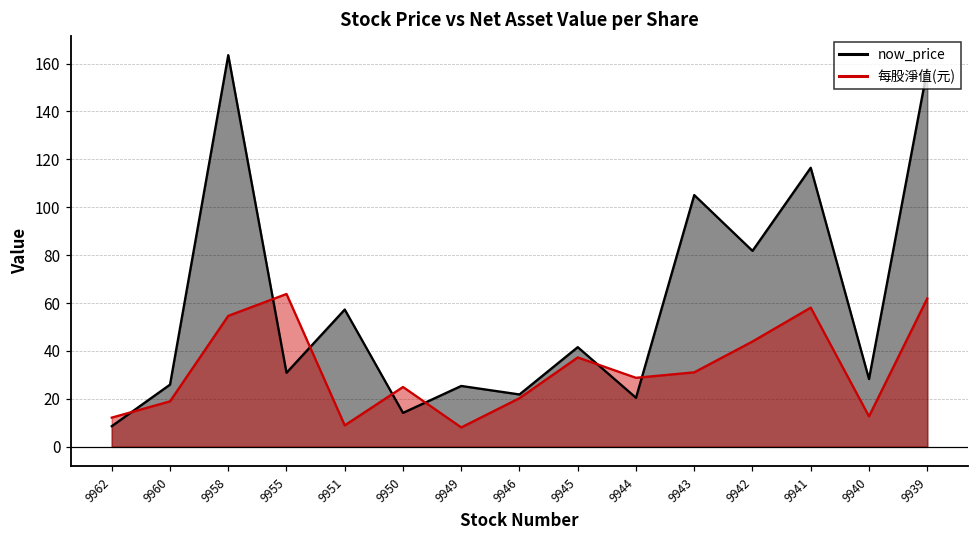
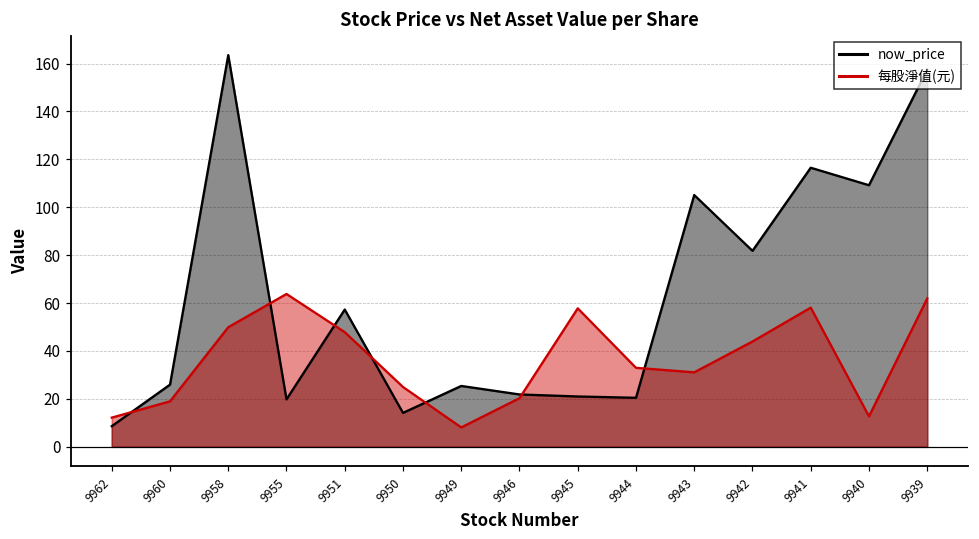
  {
    "now_price": {
      "9962": 9,
      "9960": 26,
      "9958": 164,
-     "9955": 31,
+     "9955": 20,
      "9951": 57,
      "9950": 14,
      "9949": 25,
      "9946": 22,
-     "9945": 42,
+     "9945": 21,
      "9944": 20,
      "9943": 105,
      "9942": 82,
      "9941": 117,
-     "9940": 28
+     "9940": 109
    },
    "每股淨值(元)": {
      "9962": 12,
      "9960": 19,
-     "9958": 55,
+     "9958": 50,
      "9955": 64,
-     "9951": 9,
+     "9951": 48,
      "9950": 25,
      "9949": 8,
      "9946": 20,
-     "9945": 37,
-     "9944": 29,
+     "9945": 58,
+     "9944": 33,
      "9943": 31,
      "9942": 44,
      "9941": 58,
      "9940": 13,
      "9939": 62
    }
  }
